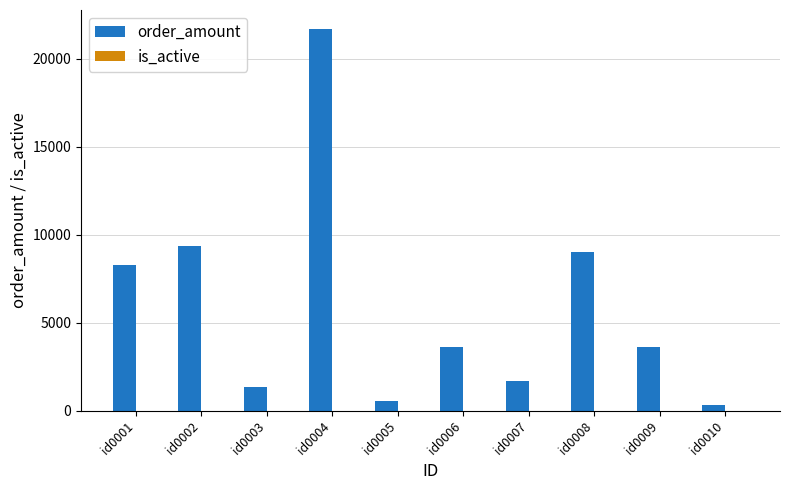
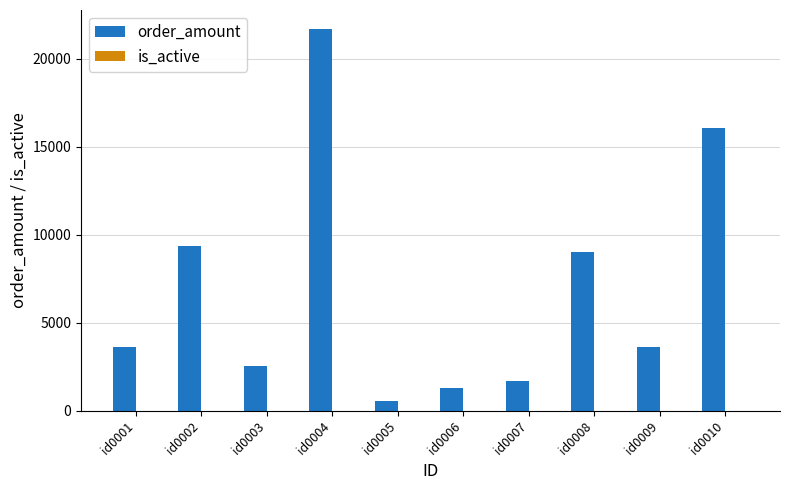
  {
    "order_amount": {
-     "id0001": 8300,
+     "id0001": 3600,
      "id0002": 9400,
-     "id0003": 1300,
+     "id0003": 2500,
      "id0004": 21700,
      "id0005": 600,
-     "id0006": 3600,
+     "id0006": 1300,
      "id0007": 1700,
      "id0008": 9000,
      "id0009": 3600,
-     "id0010": 300
+     "id0010": 16100
    },
    "is_active": {
      "id0002": 0,
      "id0007": 0,
      "id0010": 0
    }
  }
